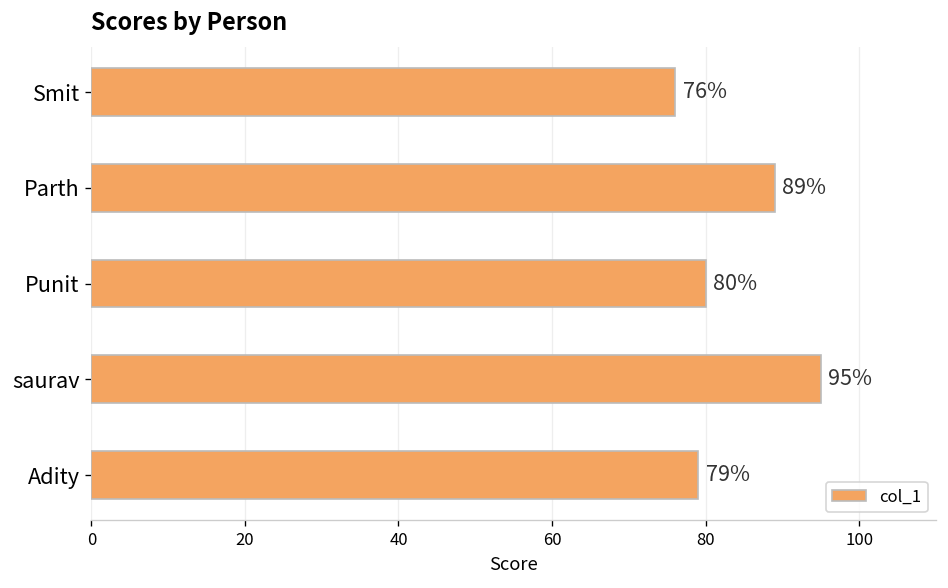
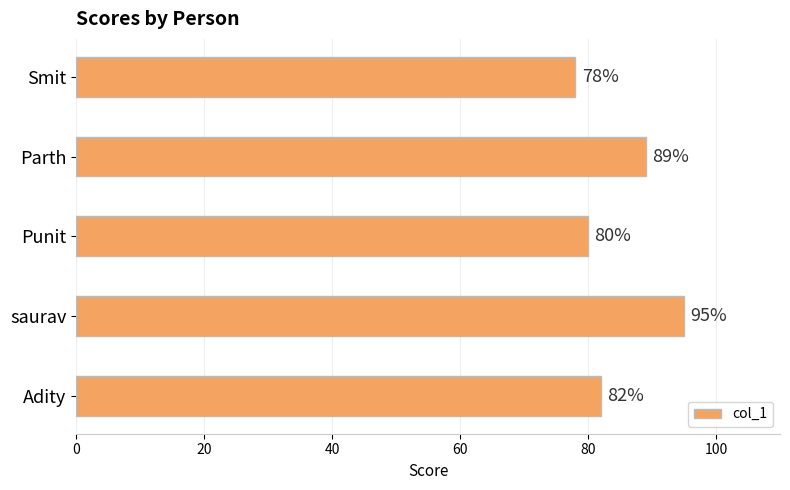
  {
-   "Smit": "76%",
+   "Smit": "78%",
    "Parth": "89%",
    "Punit": "80%",
    "saurav": "95%",
-   "Adity": "79%"
+   "Adity": "82%"
  }
